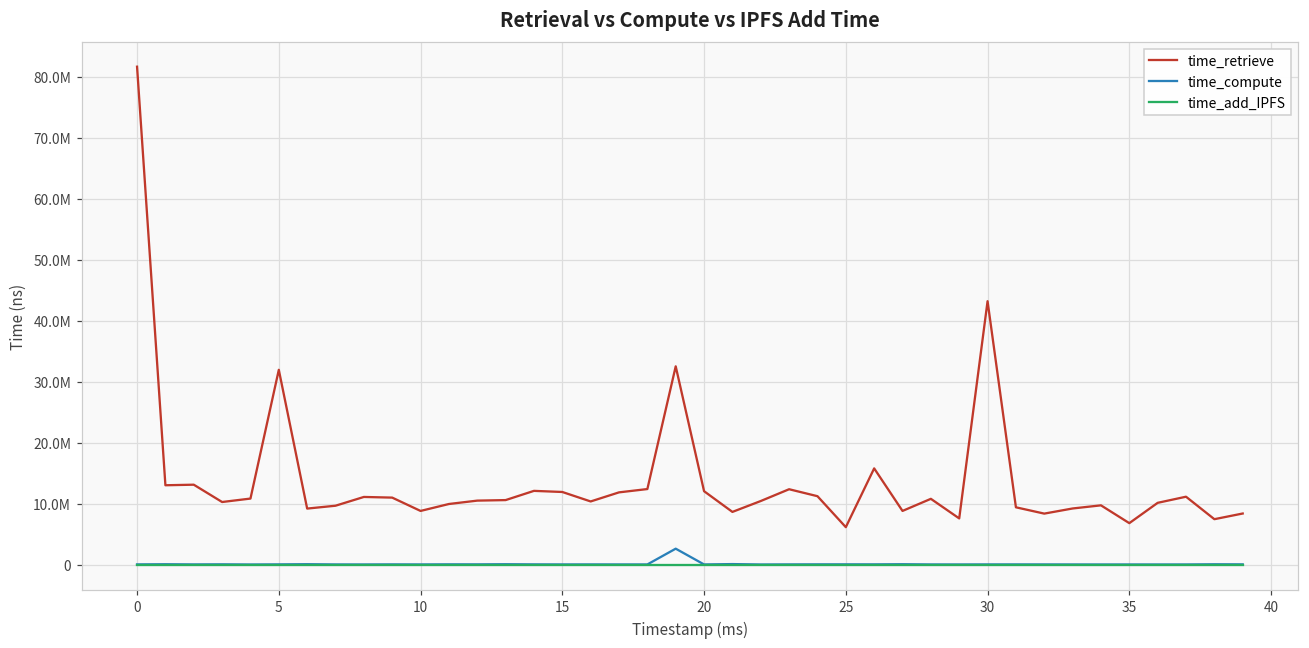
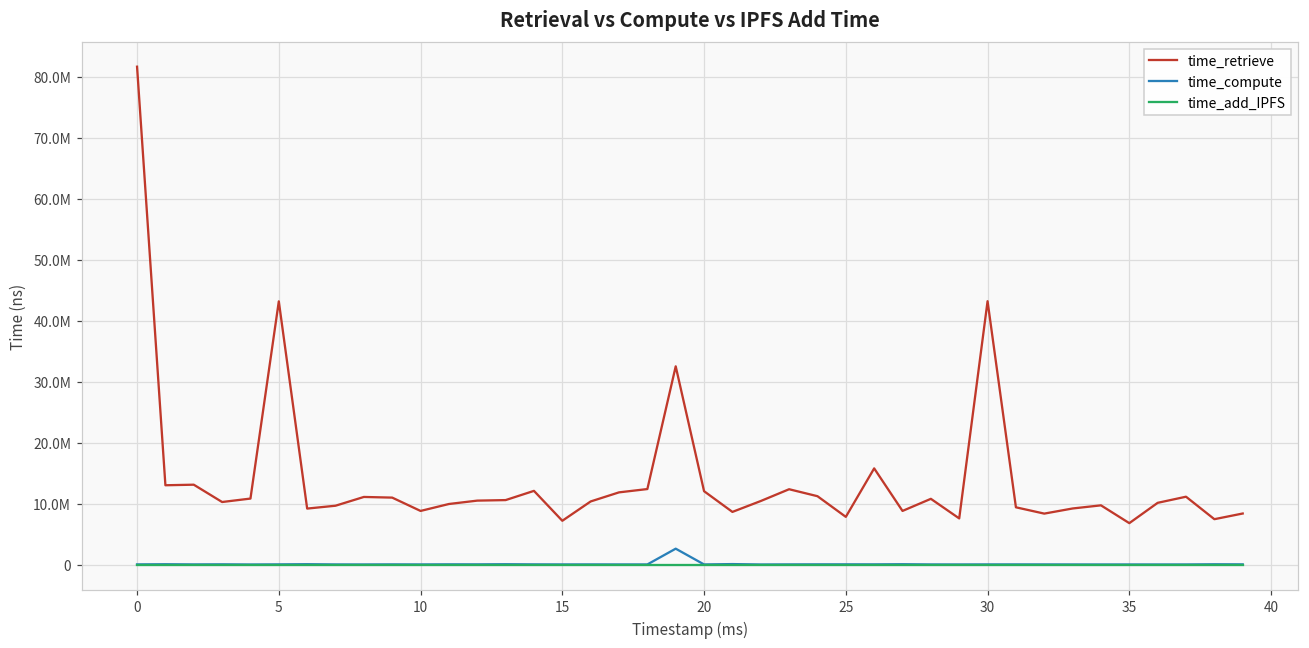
  {
    "time_retrieve": {
      "0": 82000000,
-     "5": 32000000,
+     "5": 43000000,
      "10": 9000000,
-     "15": 12000000,
+     "15": 7000000,
      "20": 12000000,
-     "25": 6000000,
+     "25": 8000000,
      "30": 43000000,
      "35": 7000000
    }
  }
